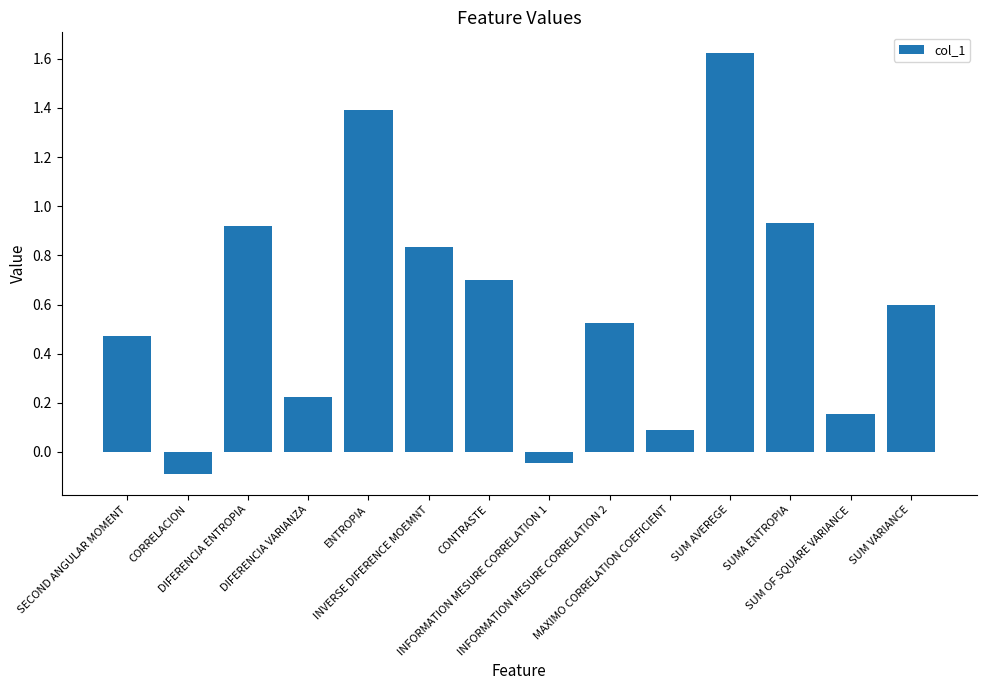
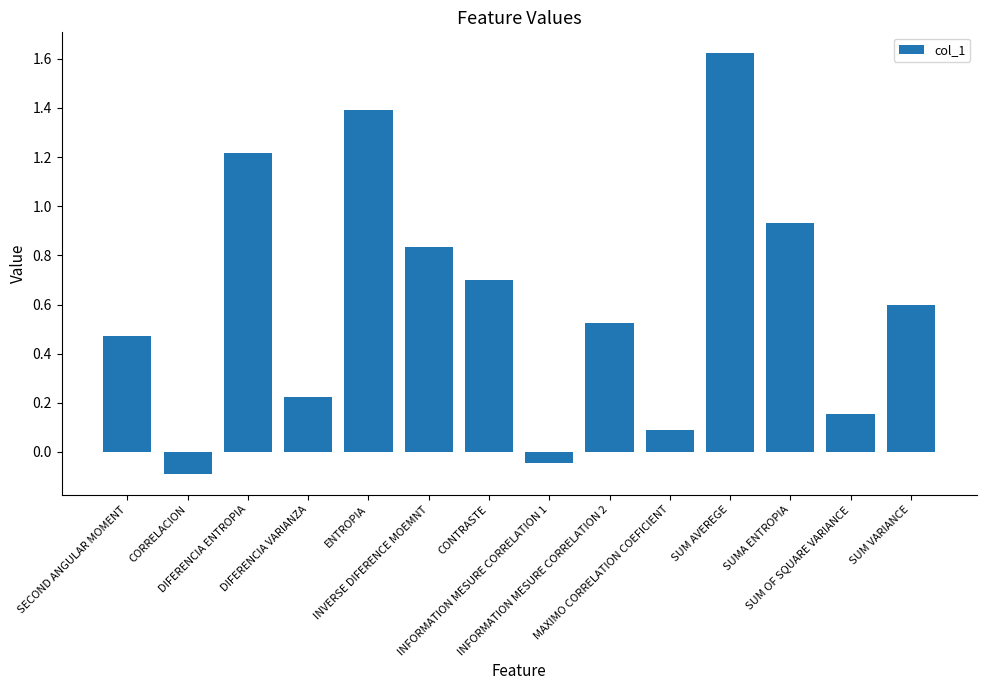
  {
    "SECOND ANGULAR MOMENT": 0.47,
    "CORRELACION": -0.09,
-   "DIFERENCIA ENTROPIA": 0.92,
+   "DIFERENCIA ENTROPIA": 1.22,
    "DIFERENCIA VARIANZA": 0.22,
    "ENTROPIA": 1.39,
    "INVERSE DIFERENCE MOEMNT": 0.83,
    "CONTRASTE": 0.70,
    "INFORMATION MESURE CORRELATION 1": -0.04,
    "INFORMATION MESURE CORRELATION 2": 0.53,
    "MAXIMO CORRELATION COEFICIENT": 0.09,
    "SUM AVEREGE": 1.62,
    "SUMA ENTROPIA": 0.93,
    "SUM OF SQUARE VARIANCE": 0.15,
    "SUM VARIANCE": 0.60
  }
